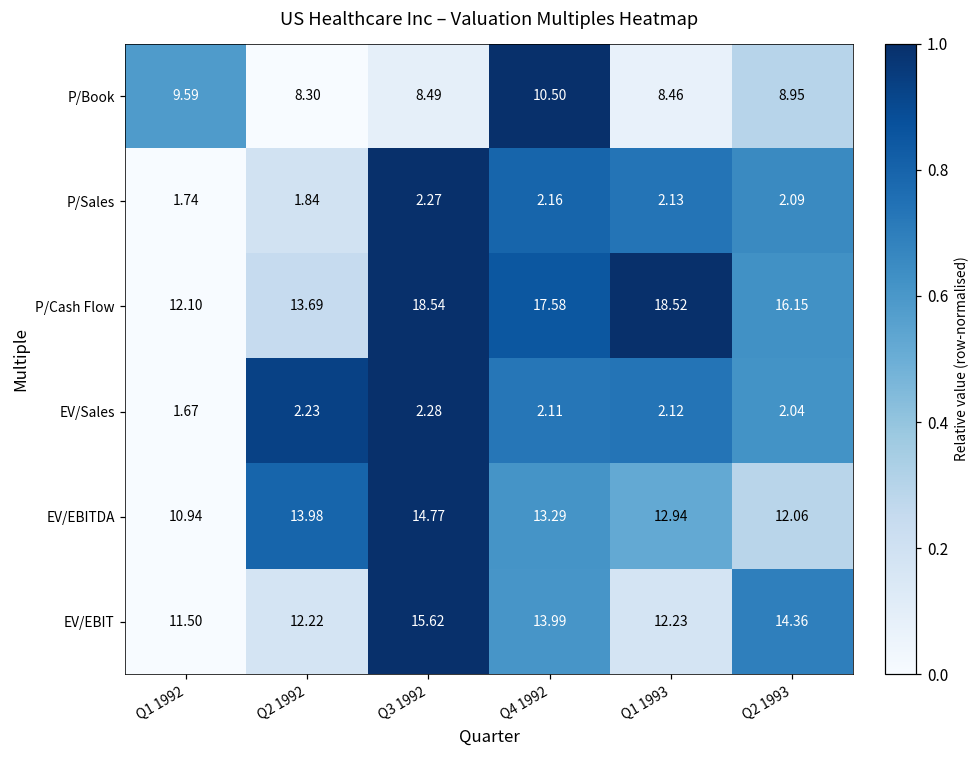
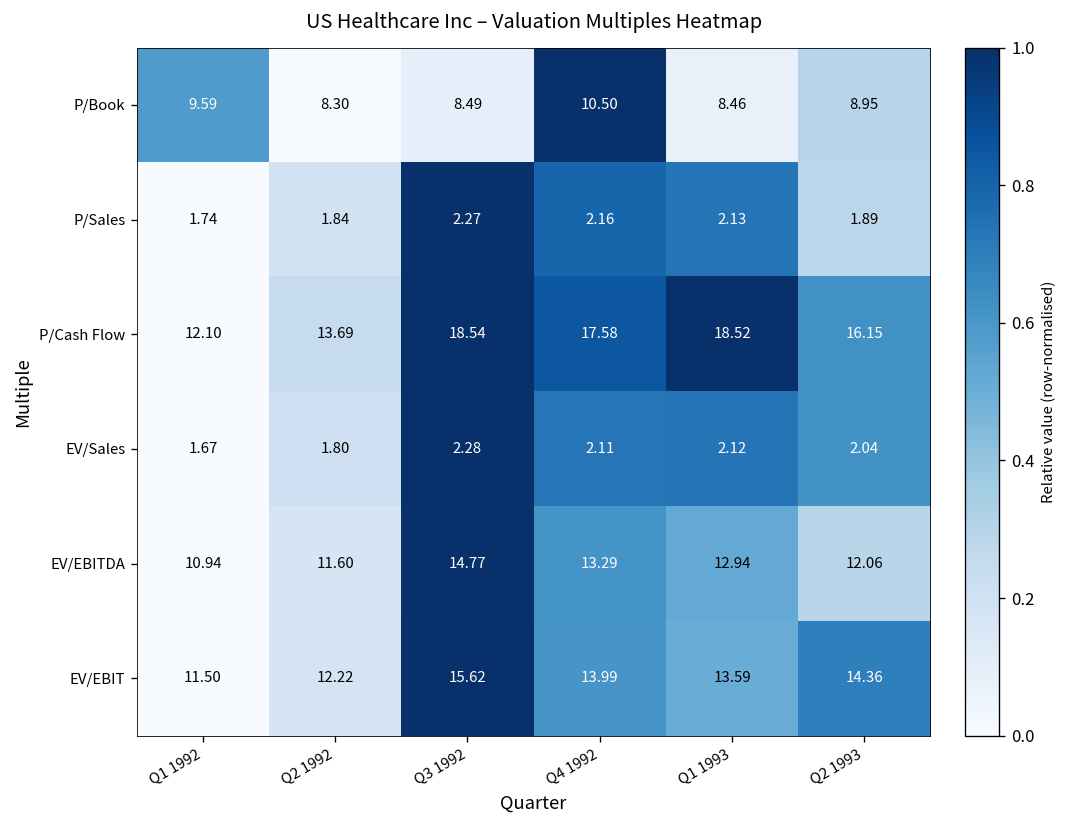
  {
    "P/Book": {
      "Q1 1992": 9.59,
      "Q2 1992": 8.30,
      "Q3 1992": 8.49,
      "Q4 1992": 10.50,
      "Q1 1993": 8.46,
      "Q2 1993": 8.95
    },
    "P/Sales": {
      "Q1 1992": 1.74,
      "Q2 1992": 1.84,
      "Q3 1992": 2.27,
      "Q4 1992": 2.16,
      "Q1 1993": 2.13,
-     "Q2 1993": 2.09
+     "Q2 1993": 1.89
    },
    "P/Cash Flow": {
      "Q1 1992": 12.10,
      "Q2 1992": 13.69,
      "Q3 1992": 18.54,
      "Q4 1992": 17.58,
      "Q1 1993": 18.52,
      "Q2 1993": 16.15
    },
    "EV/Sales": {
      "Q1 1992": 1.67,
-     "Q2 1992": 2.23,
+     "Q2 1992": 1.80,
      "Q3 1992": 2.28,
      "Q4 1992": 2.11,
      "Q1 1993": 2.12,
      "Q2 1993": 2.04
    },
    "EV/EBITDA": {
      "Q1 1992": 10.94,
-     "Q2 1992": 13.98,
+     "Q2 1992": 11.60,
      "Q3 1992": 14.77,
      "Q4 1992": 13.29,
      "Q1 1993": 12.94,
      "Q2 1993": 12.06
    },
    "EV/EBIT": {
      "Q1 1992": 11.50,
      "Q2 1992": 12.22,
      "Q3 1992": 15.62,
      "Q4 1992": 13.99,
-     "Q1 1993": 12.23,
+     "Q1 1993": 13.59,
      "Q2 1993": 14.36
    }
  }
